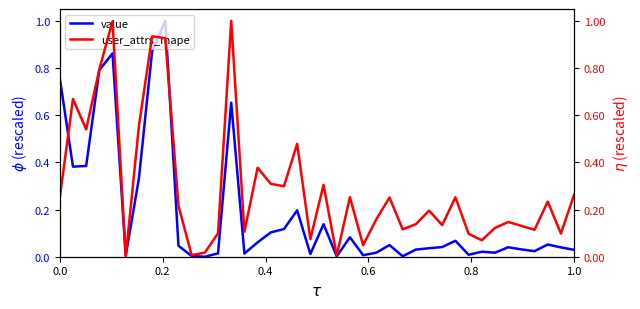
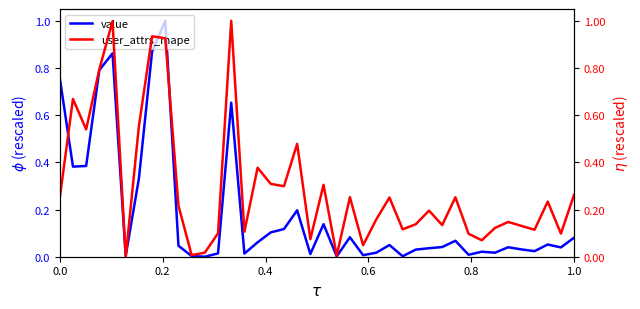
  {
    "value": {
      "0.0": 0.76,
-     "1.0": 0.03
+     "1.0": 0.08
    },
    "user_attrs_mape": {
      "0.0": 0.25,
      "1.0": 0.26
    }
  }
